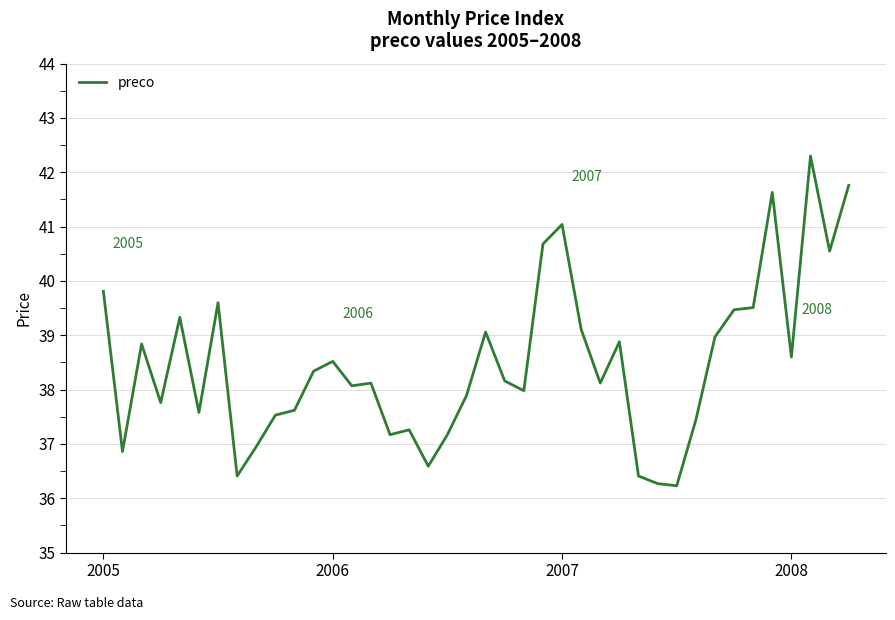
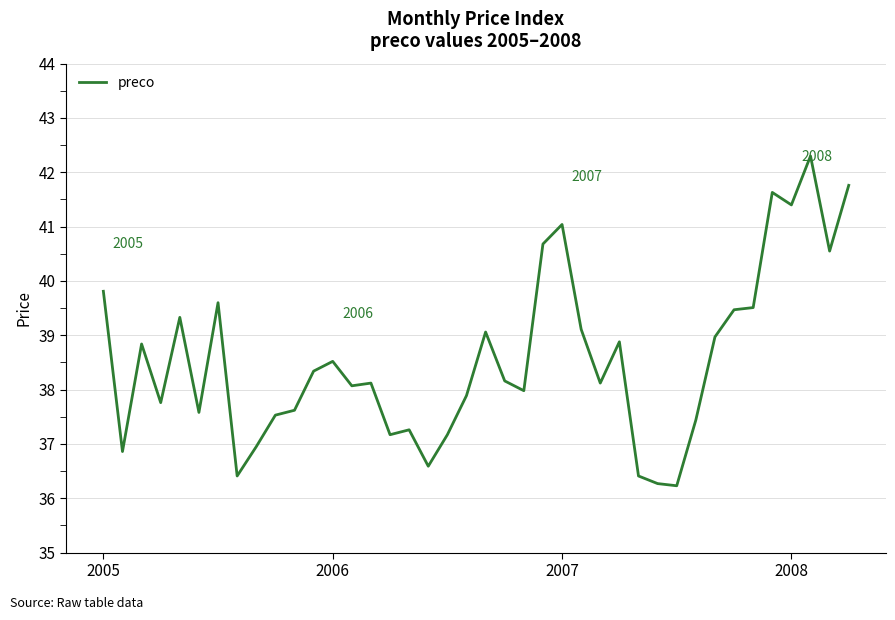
  {
    "2005": 39.8,
    "2006": 38.5,
    "2007": 41.0,
-   "2008": 38.6
+   "2008": 41.4
  }
